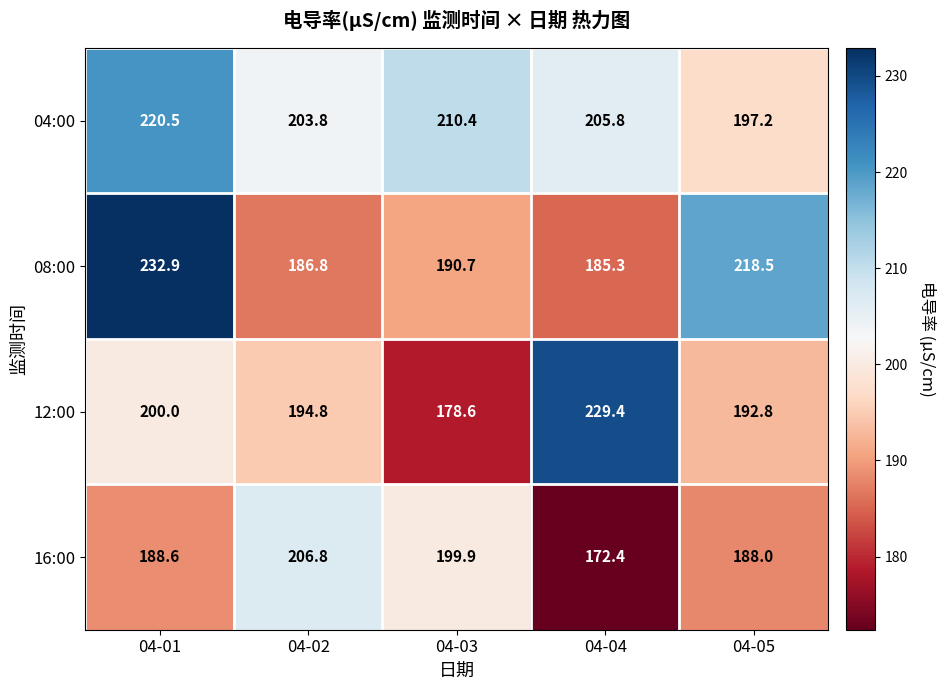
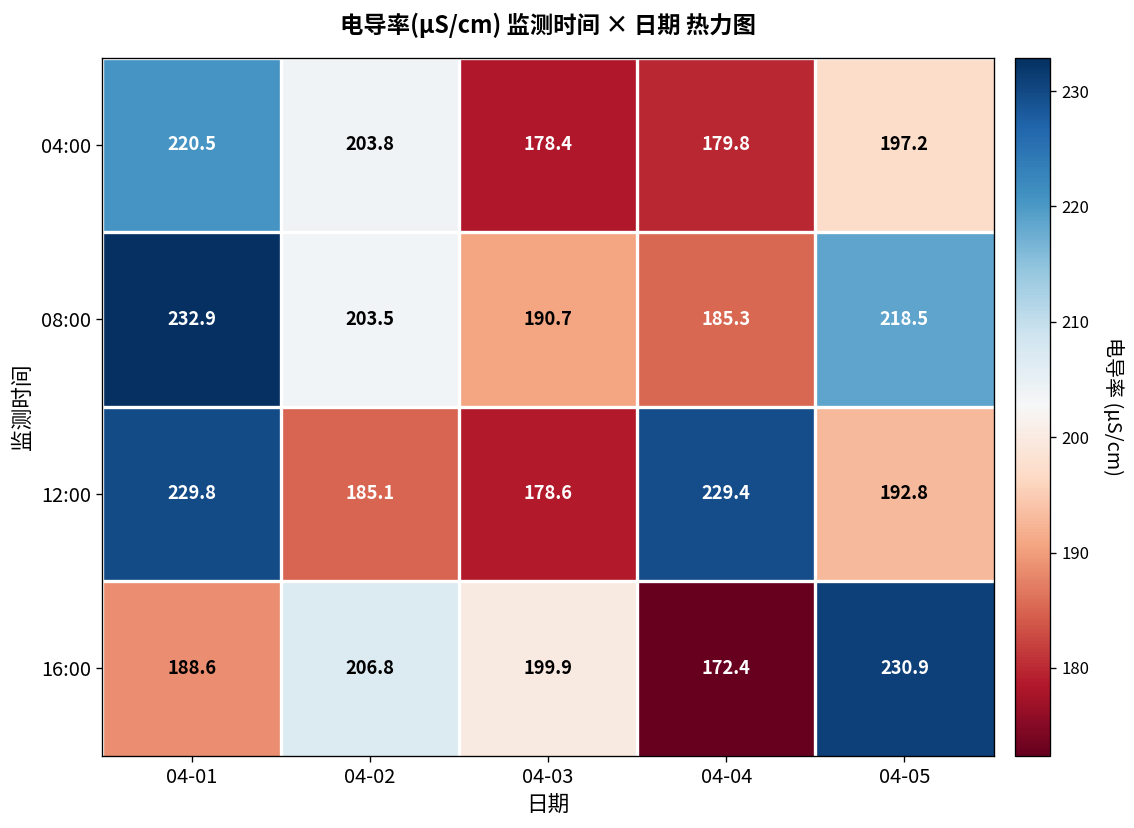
  {
    "04:00": {
      "04-01": 220.5,
      "04-02": 203.8,
-     "04-03": 210.4,
-     "04-04": 205.8,
+     "04-03": 178.4,
+     "04-04": 179.8,
      "04-05": 197.2
    },
    "08:00": {
      "04-01": 232.9,
-     "04-02": 186.8,
+     "04-02": 203.5,
      "04-03": 190.7,
      "04-04": 185.3,
      "04-05": 218.5
    },
    "12:00": {
-     "04-01": 200.0,
-     "04-02": 194.8,
+     "04-01": 229.8,
+     "04-02": 185.1,
      "04-03": 178.6,
      "04-04": 229.4,
      "04-05": 192.8
    },
    "16:00": {
      "04-01": 188.6,
      "04-02": 206.8,
      "04-03": 199.9,
      "04-04": 172.4,
-     "04-05": 188.0
+     "04-05": 230.9
    }
  }
